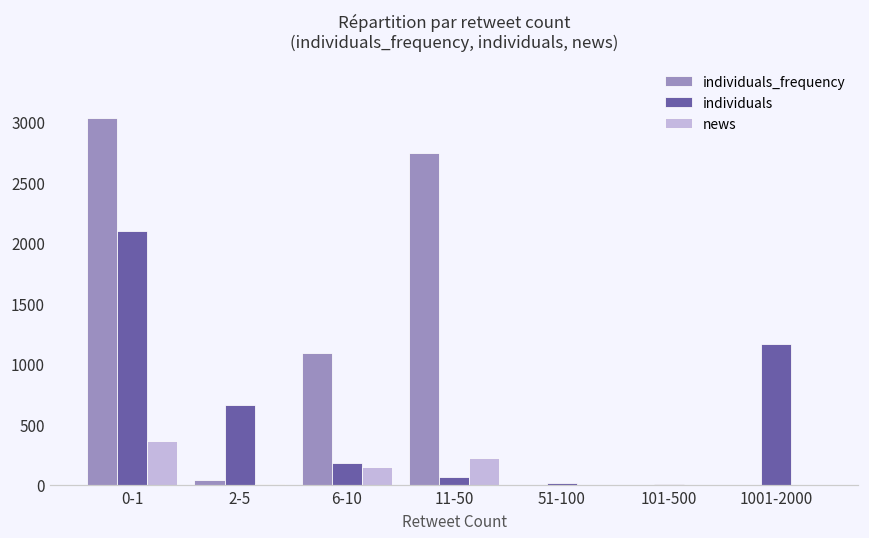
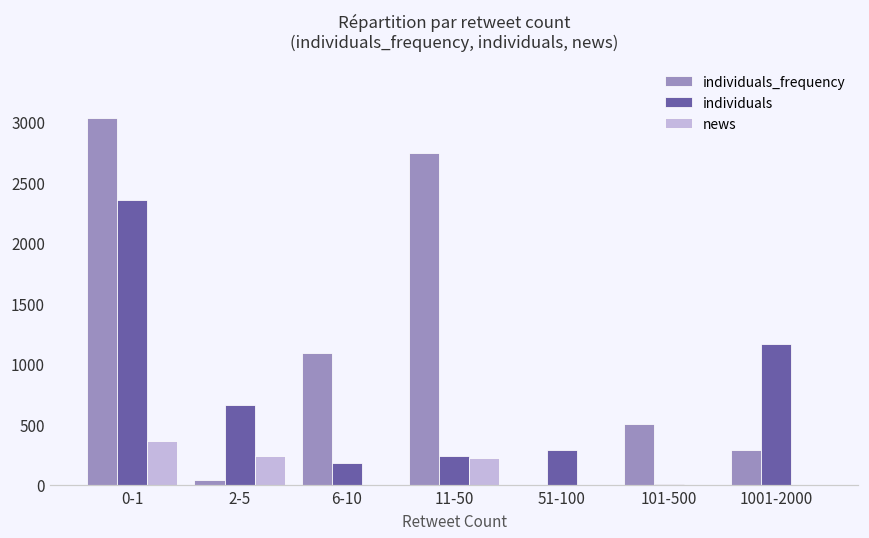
  {
    "individuals_frequency": {
      "0-1": 3030,
      "2-5": 40,
      "6-10": 1090,
      "11-50": 2750,
-     "101-500": 0,
-     "1001-2000": 0
+     "101-500": 500,
+     "1001-2000": 290
    },
    "individuals": {
-     "0-1": 2100,
+     "0-1": 2350,
      "2-5": 660,
      "6-10": 180,
-     "11-50": 60,
-     "51-100": 10,
+     "11-50": 240,
+     "51-100": 280,
      "1001-2000": 1160
    },
    "news": {
      "0-1": 360,
-     "2-5": 10,
-     "6-10": 150,
+     "2-5": 240,
+     "6-10": 0,
      "11-50": 220,
      "101-500": 0,
      "1001-2000": 0
    }
  }
